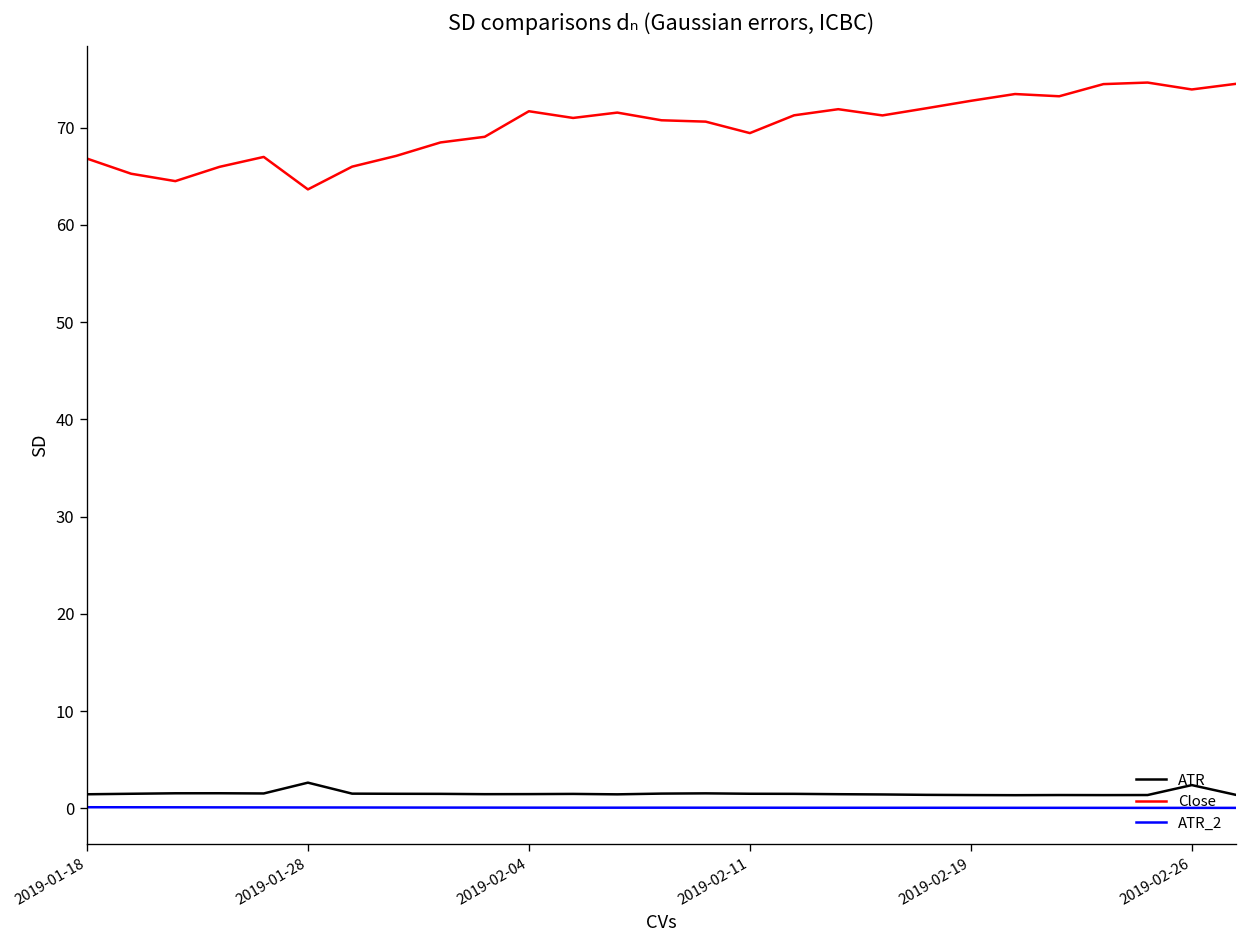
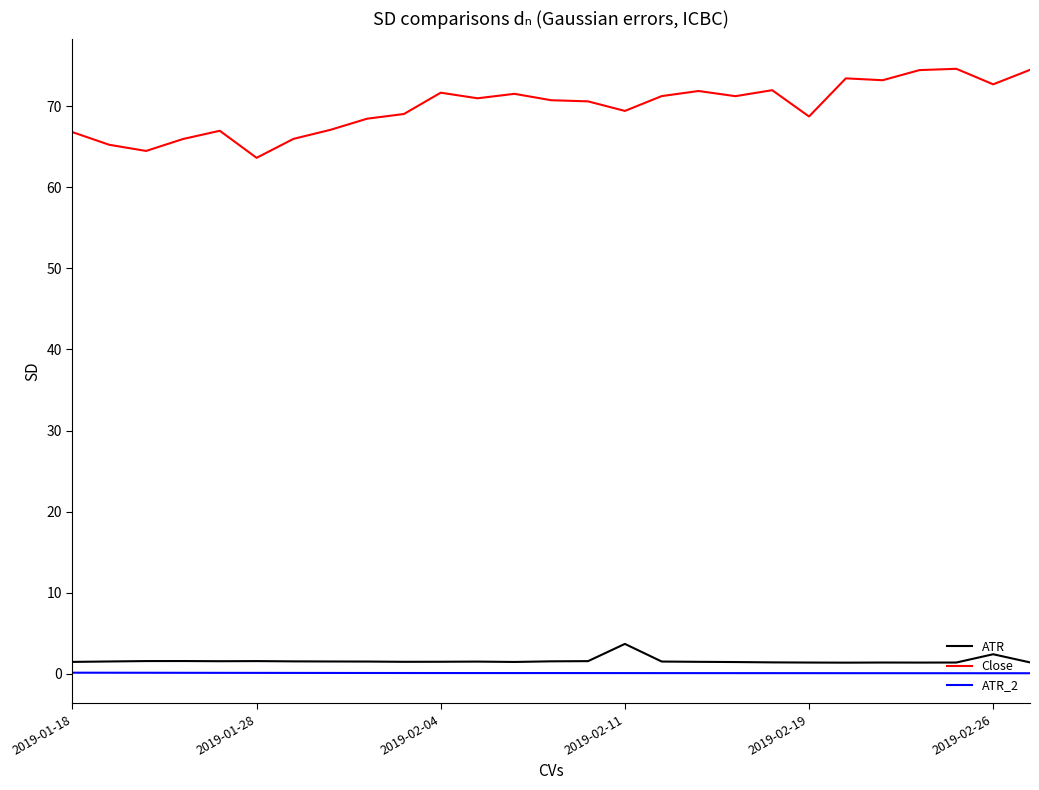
  {
    "ATR": {
      "2019-01-18": 1,
-     "2019-01-28": 3,
+     "2019-01-28": 2,
      "2019-02-04": 1,
-     "2019-02-11": 1,
+     "2019-02-11": 4,
      "2019-02-19": 1,
      "2019-02-26": 2
    },
    "Close": {
      "2019-01-18": 67,
      "2019-01-28": 64,
      "2019-02-04": 72,
      "2019-02-11": 69,
-     "2019-02-19": 73,
-     "2019-02-26": 74
+     "2019-02-19": 69,
+     "2019-02-26": 73
    },
    "ATR_2": {
      "2019-01-18": 0,
      "2019-01-28": 0,
      "2019-02-04": 0,
      "2019-02-11": 0,
      "2019-02-19": 0,
      "2019-02-26": 0
    }
  }
